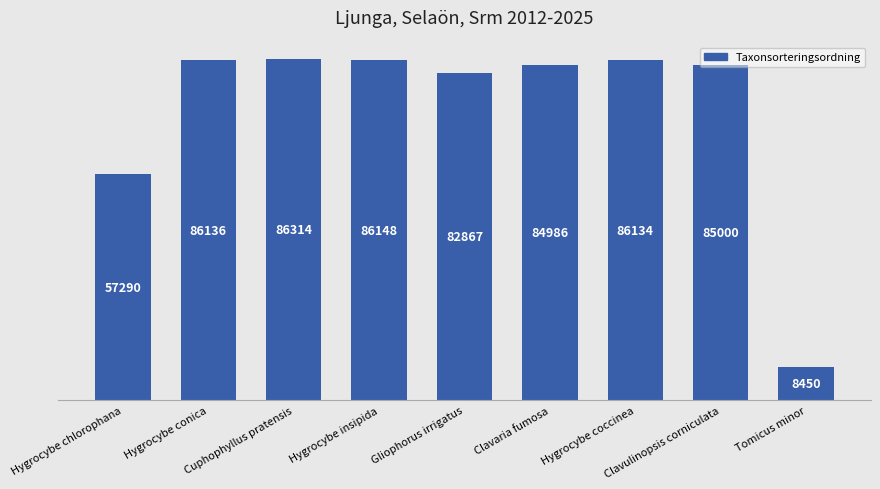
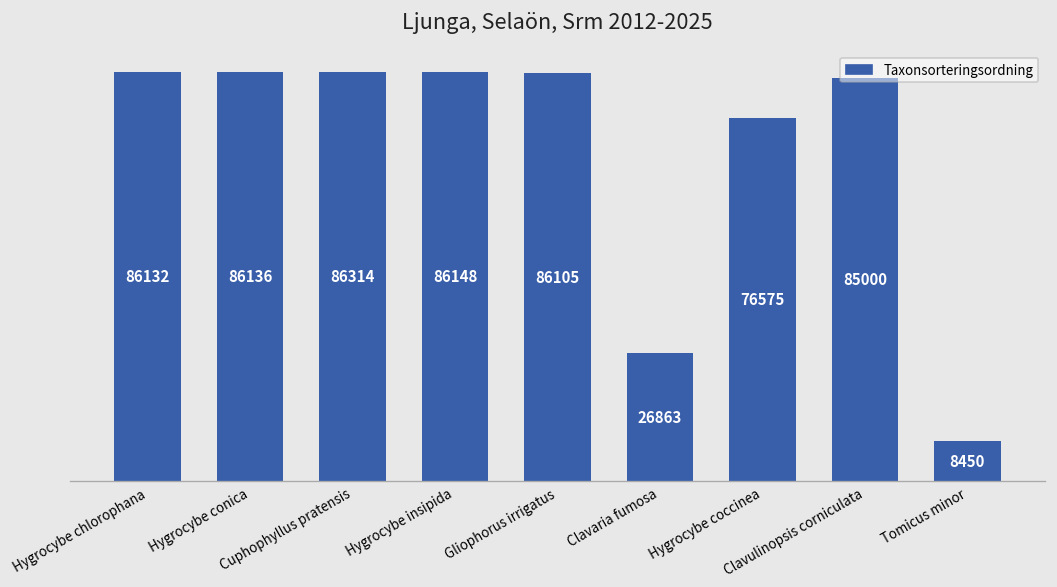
  {
-   "Hygrocybe chlorophana": 57290,
+   "Hygrocybe chlorophana": 86132,
    "Hygrocybe conica": 86136,
    "Cuphophyllus pratensis": 86314,
    "Hygrocybe insipida": 86148,
-   "Gliophorus irrigatus": 82867,
-   "Clavaria fumosa": 84986,
-   "Hygrocybe coccinea": 86134,
+   "Gliophorus irrigatus": 86105,
+   "Clavaria fumosa": 26863,
+   "Hygrocybe coccinea": 76575,
    "Tomicus minor": 8450
  }
